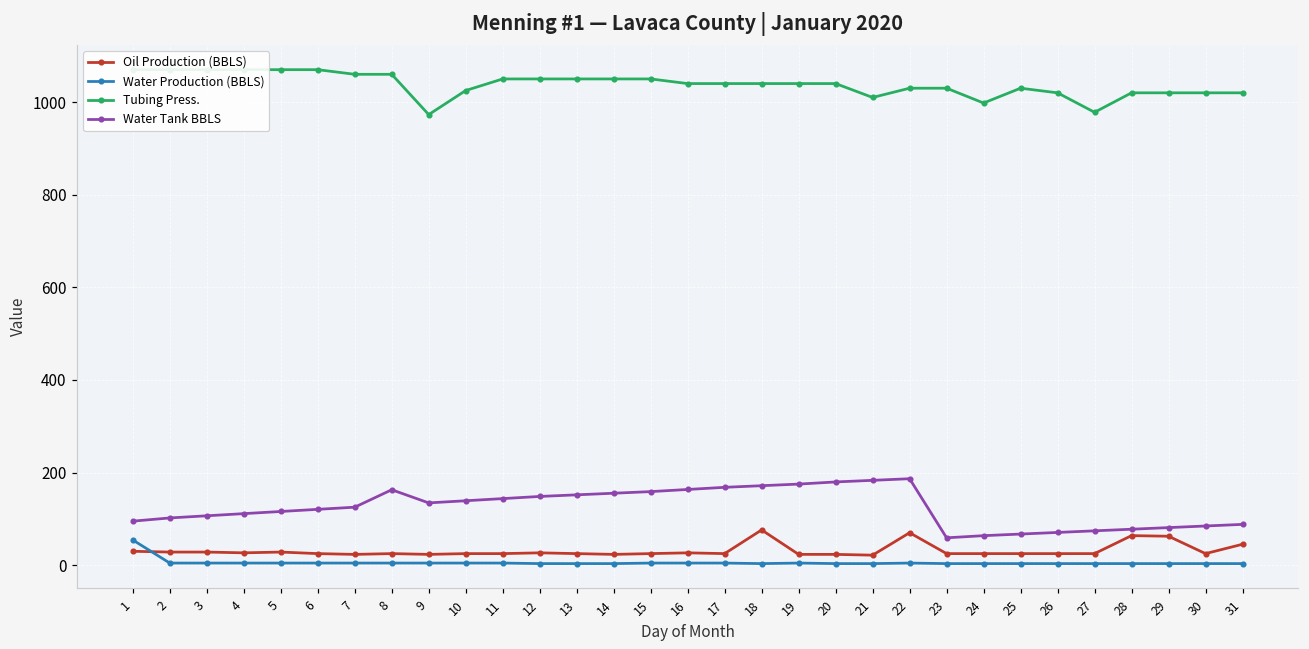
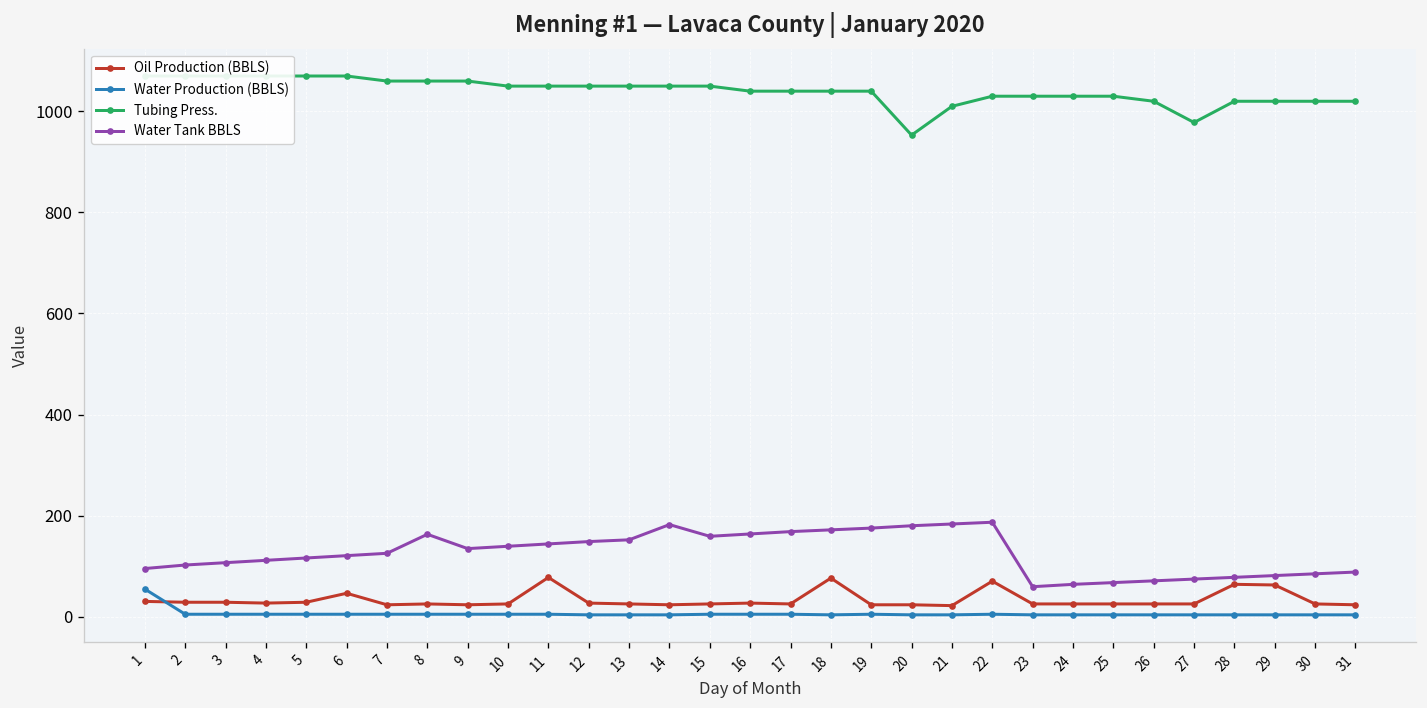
  {
    "Oil Production (BBLS)": {
      "1": 30,
      "2": 30,
      "3": 30,
      "4": 30,
      "5": 30,
-     "6": 30,
+     "6": 50,
      "7": 20,
      "8": 30,
      "9": 20,
      "10": 30,
-     "11": 30,
+     "11": 80,
      "12": 30,
      "13": 30,
      "14": 20,
      "15": 30,
      "16": 30,
      "17": 30,
      "18": 80,
      "19": 20,
      "20": 20,
      "21": 20,
      "22": 70,
      "23": 30,
      "24": 30,
      "25": 30,
      "26": 30,
      "27": 30,
      "28": 60,
      "29": 60,
      "30": 30,
-     "31": 50
+     "31": 20
    },
    "Water Production (BBLS)": {
      "1": 50,
      "2": 0,
      "3": 0,
      "4": 0,
      "5": 0,
      "6": 0,
      "7": 0,
      "8": 0,
      "9": 0,
      "10": 0,
      "11": 0,
      "12": 0,
      "13": 0,
      "14": 0,
      "15": 0,
      "16": 0,
      "17": 0,
      "18": 0,
      "19": 0,
      "20": 0,
      "21": 0,
      "22": 0,
      "23": 0,
      "24": 0,
      "25": 0,
      "26": 0,
      "27": 0,
      "28": 0,
      "29": 0,
      "30": 0,
      "31": 0
    },
    "Tubing Press.": {
      "5": 1070,
      "6": 1070,
      "7": 1060,
      "8": 1060,
-     "9": 970,
-     "10": 1030,
+     "9": 1060,
+     "10": 1050,
      "11": 1050,
      "12": 1050,
      "13": 1050,
      "14": 1050,
      "15": 1050,
      "16": 1040,
      "17": 1040,
      "18": 1040,
      "19": 1040,
-     "20": 1040,
+     "20": 950,
      "21": 1010,
      "22": 1030,
      "23": 1030,
-     "24": 1000,
+     "24": 1030,
      "25": 1030,
      "26": 1020,
      "27": 980,
      "28": 1020,
      "29": 1020,
      "30": 1020,
      "31": 1020
    },
    "Water Tank BBLS": {
      "1": 100,
      "2": 100,
      "3": 110,
      "4": 110,
      "5": 120,
      "6": 120,
      "7": 130,
      "8": 160,
      "9": 130,
      "10": 140,
      "11": 140,
      "12": 150,
      "13": 150,
-     "14": 160,
+     "14": 180,
      "15": 160,
      "16": 160,
      "17": 170,
      "18": 170,
      "19": 180,
      "20": 180,
      "21": 180,
      "22": 190,
      "23": 60,
      "24": 60,
      "25": 70,
      "26": 70,
      "27": 70,
      "28": 80,
      "29": 80,
      "30": 80,
      "31": 90
    }
  }
